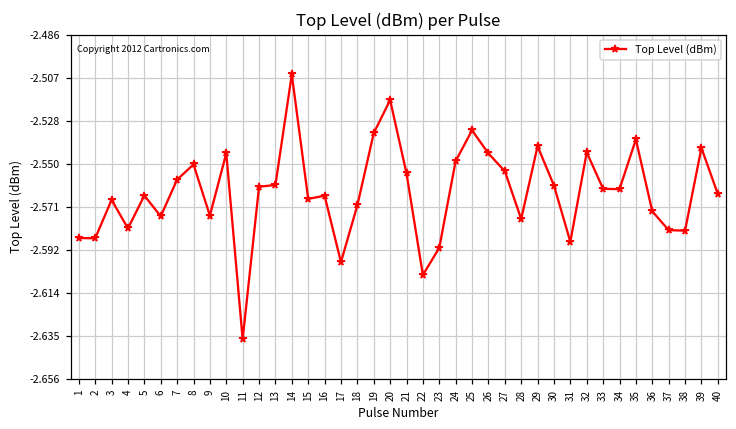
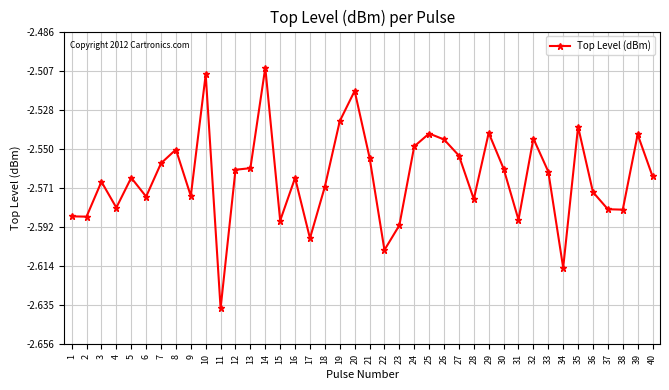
  {
    "1": -2.586,
    "2": -2.587,
    "3": -2.568,
    "4": -2.582,
    "5": -2.565,
    "6": -2.576,
    "7": -2.557,
    "8": -2.550,
    "9": -2.575,
-   "10": -2.544,
+   "10": -2.509,
    "11": -2.637,
    "12": -2.561,
    "13": -2.560,
    "14": -2.505,
-   "15": -2.567,
+   "15": -2.589,
    "16": -2.565,
    "17": -2.598,
    "18": -2.570,
    "19": -2.534,
    "20": -2.518,
    "21": -2.554,
    "22": -2.605,
    "23": -2.591,
    "24": -2.548,
-   "25": -2.533,
+   "25": -2.541,
    "26": -2.544,
    "27": -2.553,
    "28": -2.577,
    "29": -2.541,
    "30": -2.560,
    "31": -2.588,
    "32": -2.544,
    "33": -2.562,
-   "34": -2.562,
+   "34": -2.614,
    "35": -2.538,
    "36": -2.573,
    "37": -2.583,
    "38": -2.583,
    "39": -2.542,
    "40": -2.565
  }
